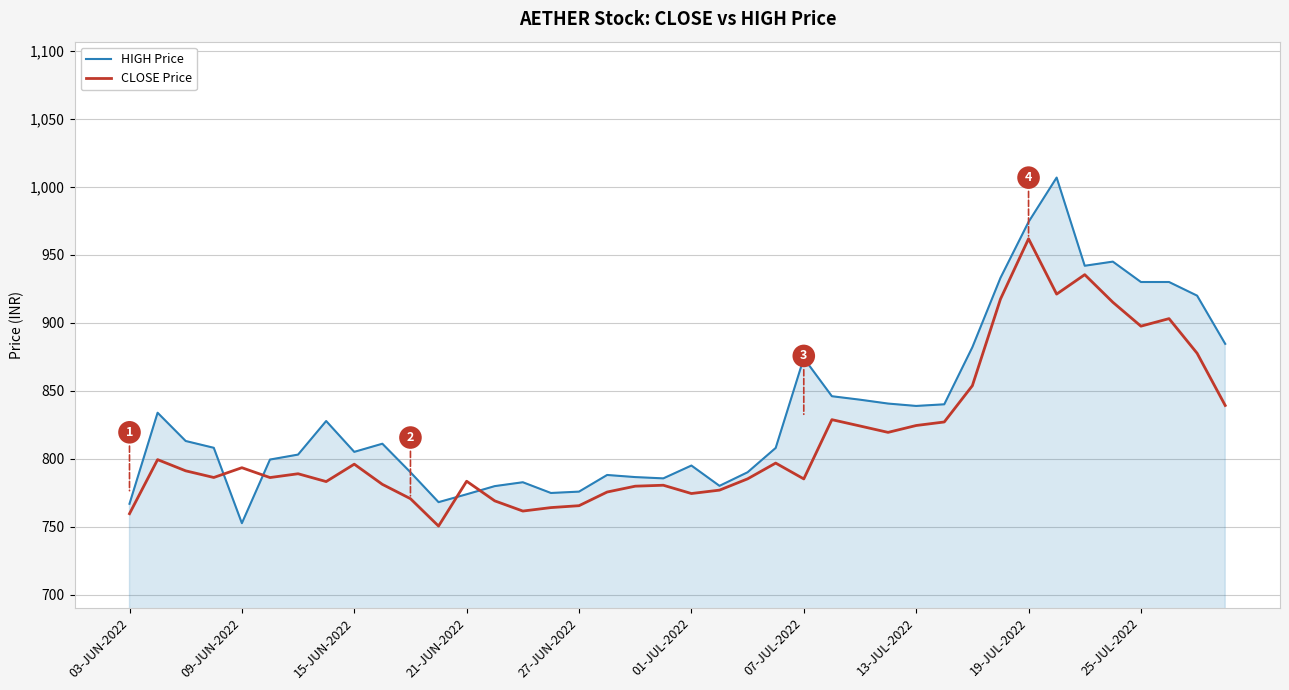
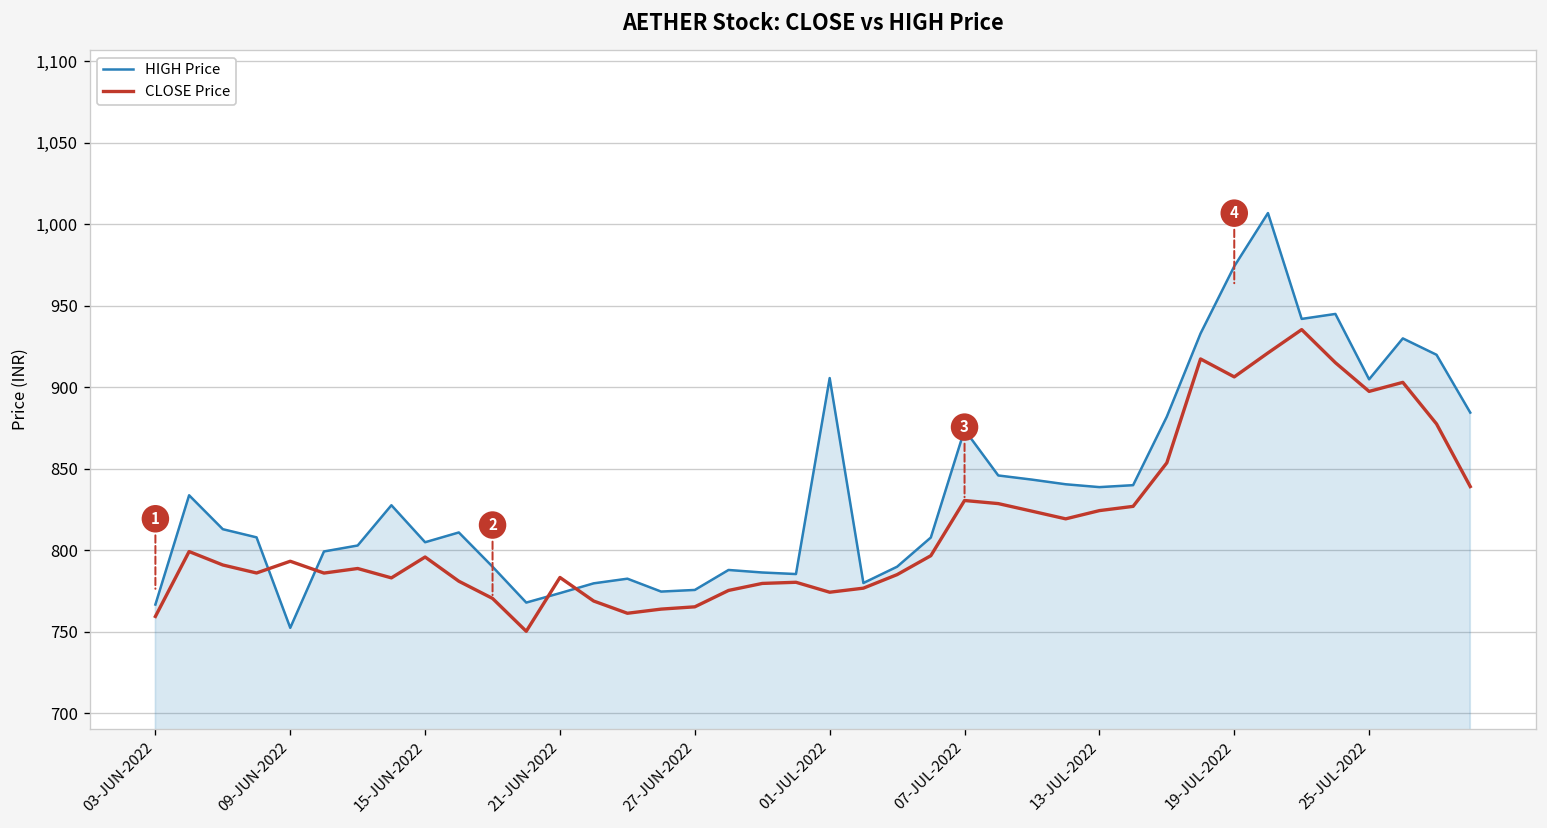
  {
    "HIGH Price": {
      "03-JUN-2022": 767,
      "09-JUN-2022": 753,
      "15-JUN-2022": 805,
      "21-JUN-2022": 774,
      "27-JUN-2022": 776,
-     "01-JUL-2022": 795,
+     "01-JUL-2022": 906,
      "13-JUL-2022": 839,
-     "25-JUL-2022": 930
+     "25-JUL-2022": 905
    },
    "CLOSE Price": {
      "03-JUN-2022": 760,
      "09-JUN-2022": 793,
      "15-JUN-2022": 796,
      "21-JUN-2022": 783,
      "27-JUN-2022": 765,
      "01-JUL-2022": 774,
-     "07-JUL-2022": 785,
+     "07-JUL-2022": 831,
      "13-JUL-2022": 824,
-     "19-JUL-2022": 962,
+     "19-JUL-2022": 906,
      "25-JUL-2022": 898
    }
  }
